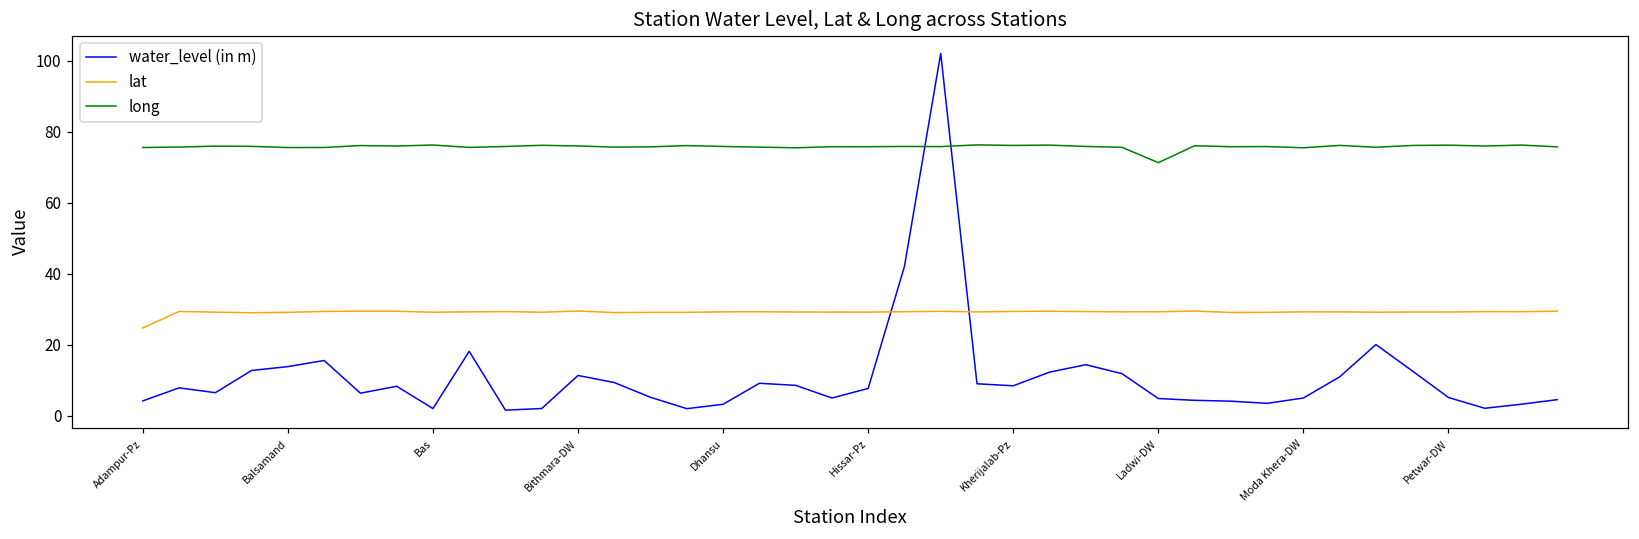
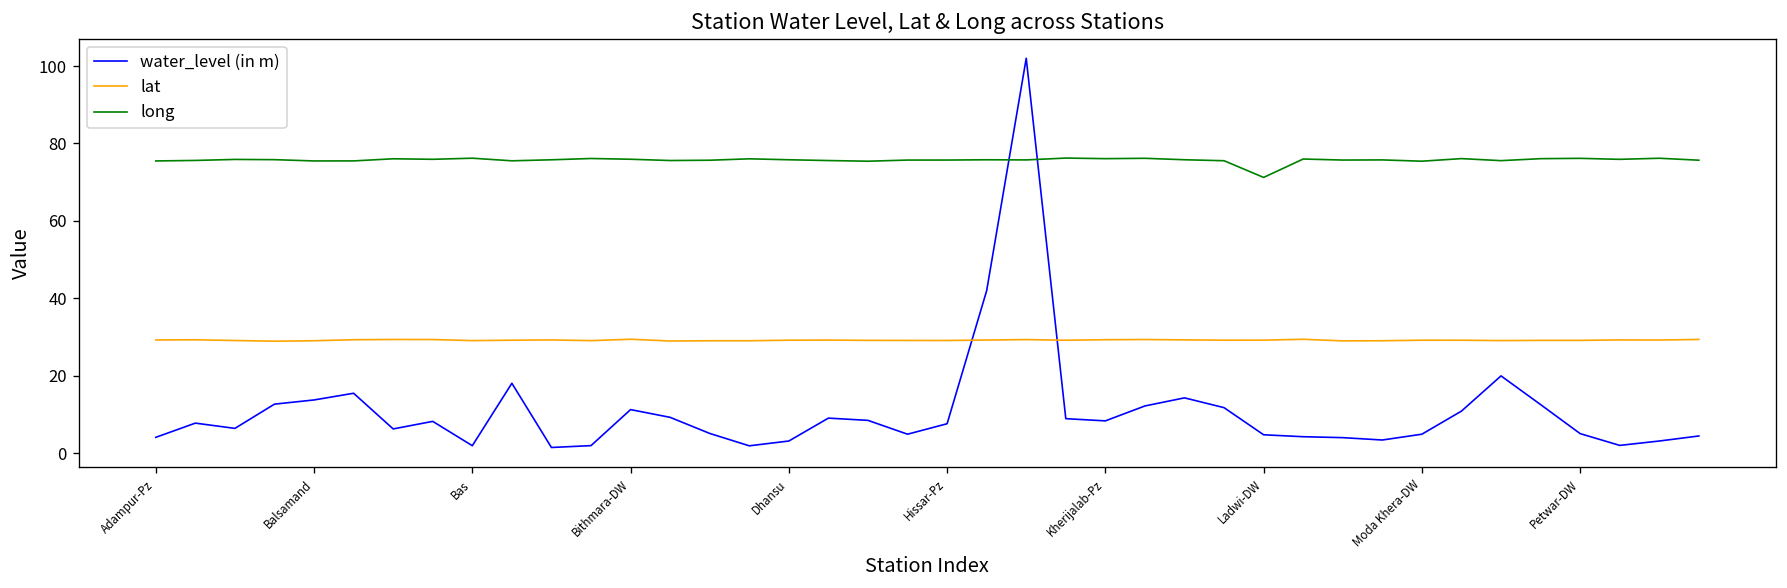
  {
    "water_level (in m)": {
      "Adampur-Pz": 4,
      "Balsamand": 14,
      "Bas": 2,
      "Bithmara-DW": 11,
      "Dhansu": 3,
      "Hissar-Pz": 8,
      "Kherijalab-Pz": 8,
      "Ladwi-DW": 5,
      "Moda Khera-DW": 5,
      "Petwar-DW": 5
    },
    "lat": {
-     "Adampur-Pz": 25,
+     "Adampur-Pz": 29,
      "Balsamand": 29,
      "Bas": 29,
      "Bithmara-DW": 29,
      "Dhansu": 29,
      "Hissar-Pz": 29,
      "Kherijalab-Pz": 29,
      "Ladwi-DW": 29,
      "Moda Khera-DW": 29,
      "Petwar-DW": 29
    },
    "long": {
      "Adampur-Pz": 75,
      "Balsamand": 75,
      "Bas": 76,
      "Bithmara-DW": 76,
      "Dhansu": 76,
      "Hissar-Pz": 76,
      "Kherijalab-Pz": 76,
      "Ladwi-DW": 71,
      "Moda Khera-DW": 75,
      "Petwar-DW": 76
    }
  }
